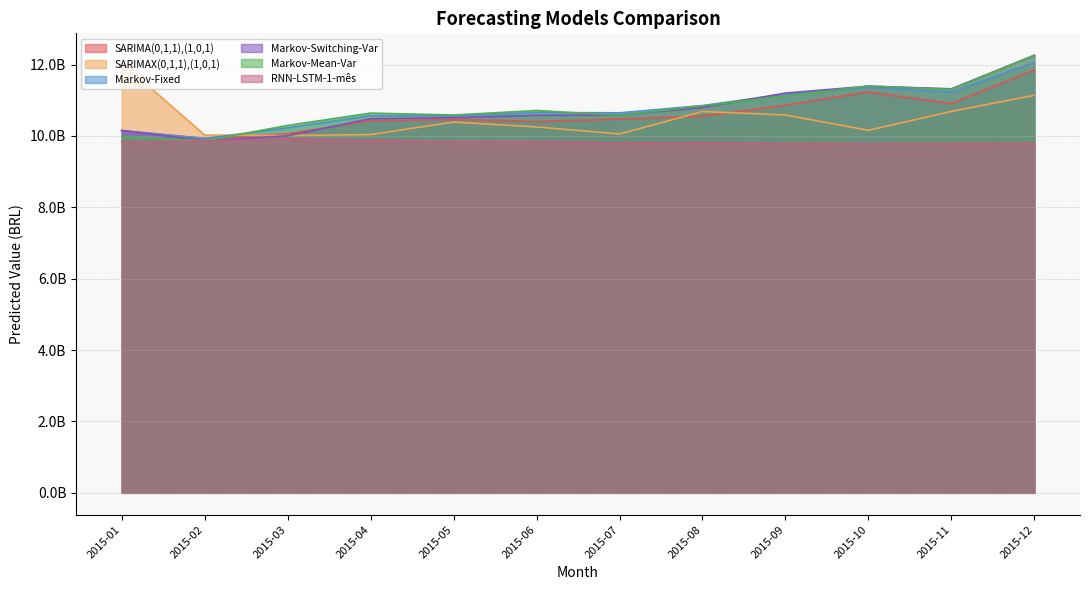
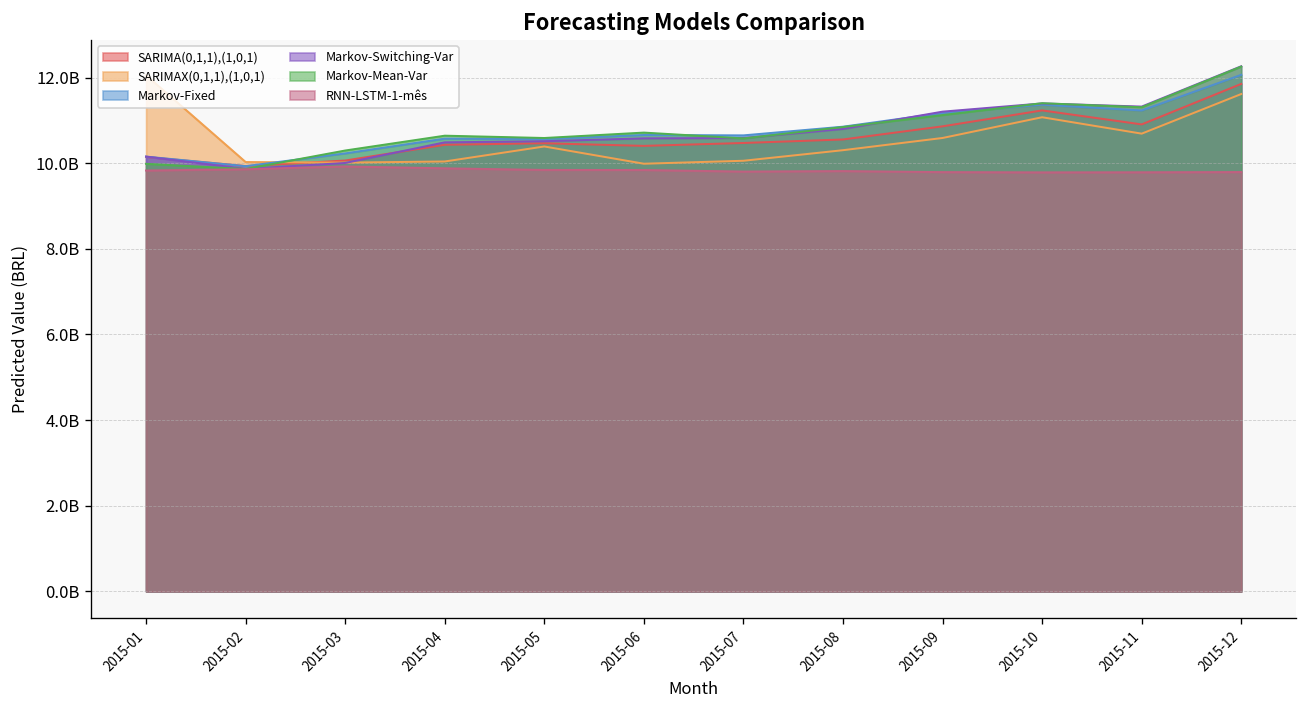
  {
    "SARIMAX(0,1,1),(1,0,1)": {
      "2015-02": 10000000000,
      "2015-04": 10000000000,
      "2015-05": 10400000000,
-     "2015-06": 10300000000,
+     "2015-06": 10000000000,
      "2015-07": 10100000000,
-     "2015-08": 10700000000,
+     "2015-08": 10300000000,
      "2015-09": 10600000000,
-     "2015-10": 10200000000,
+     "2015-10": 11100000000,
      "2015-11": 10700000000,
-     "2015-12": 11100000000
+     "2015-12": 11600000000
    },
    "Markov-Fixed": {
      "2015-11": 11200000000,
      "2015-12": 12100000000
    },
    "Markov-Switching-Var": {
      "2015-06": 10600000000
    },
    "Markov-Mean-Var": {
      "2015-01": 10000000000
    }
  }
